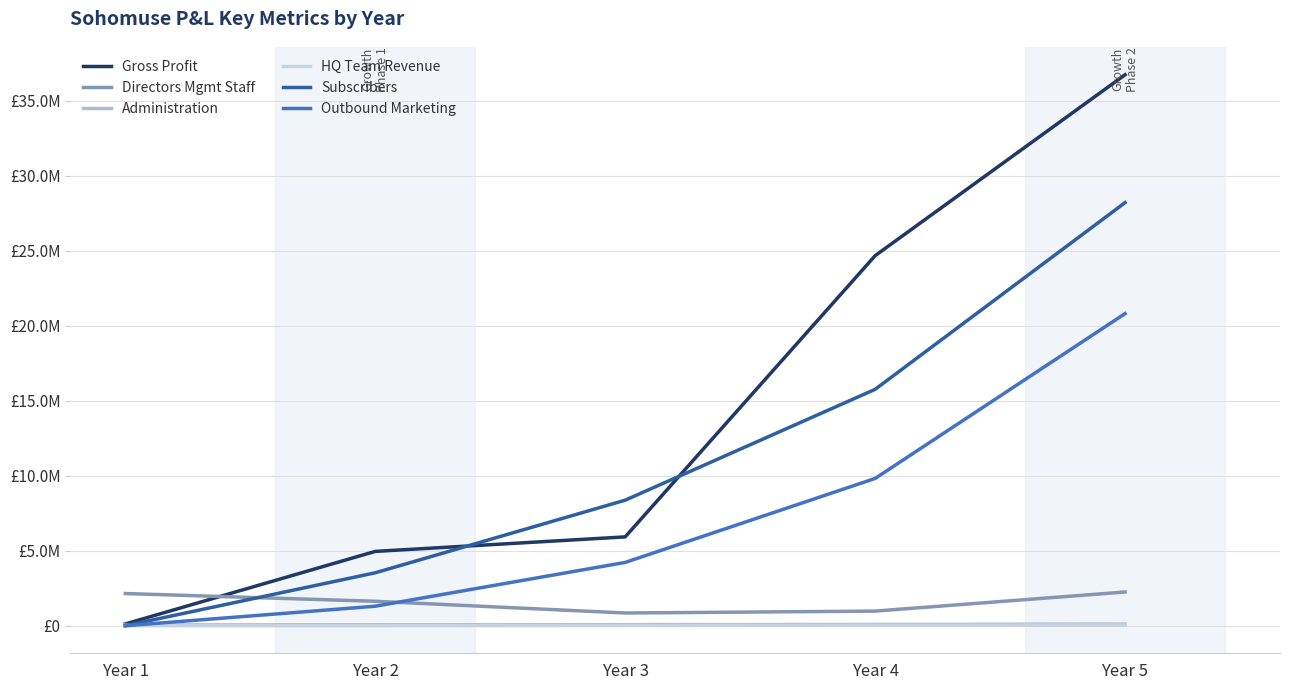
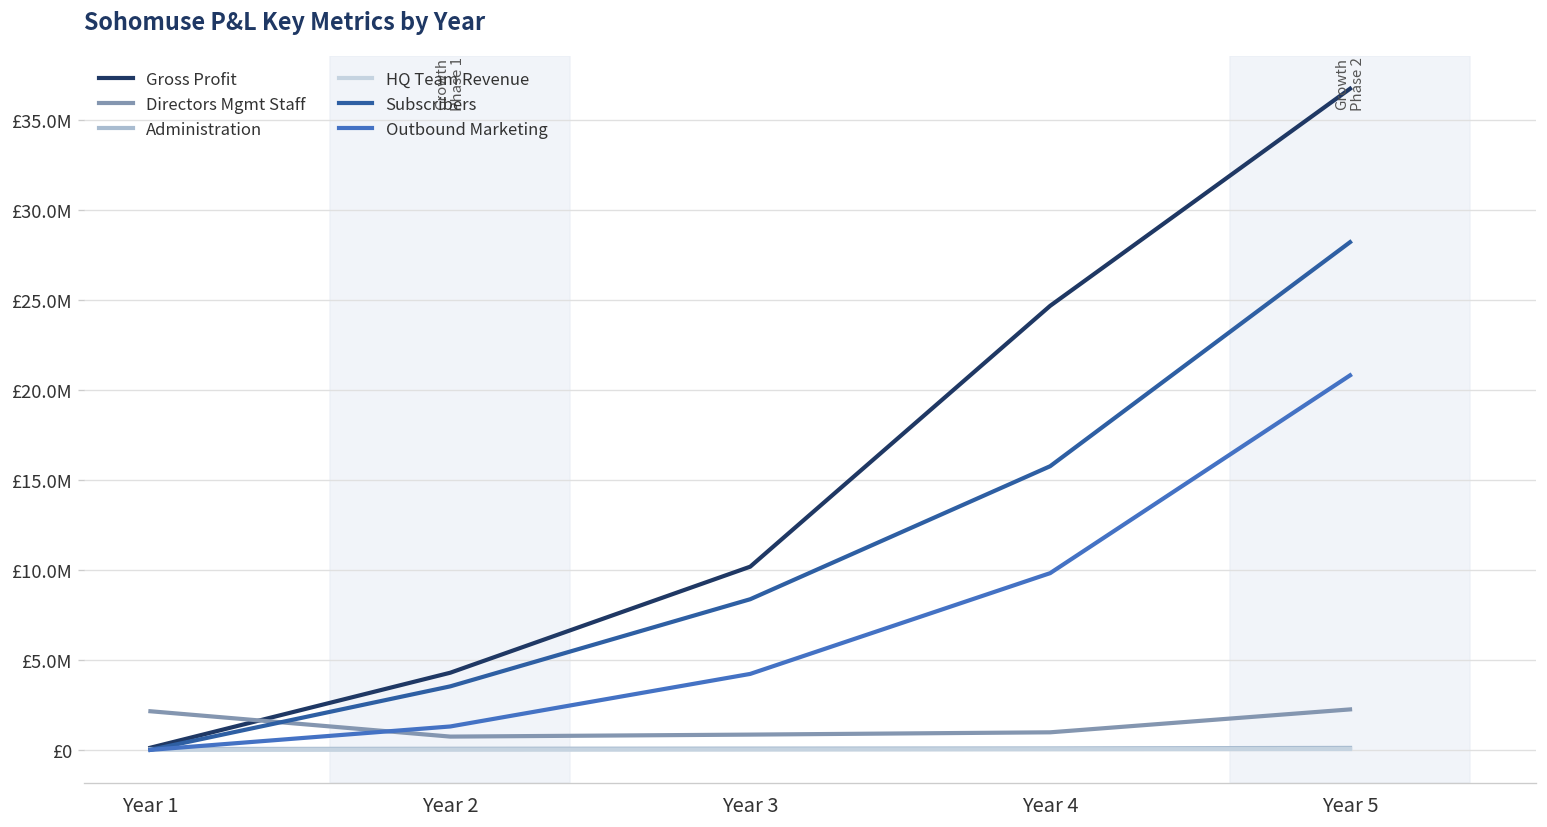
  {
    "Gross Profit": {
-     "Year 2": "£5000000",
-     "Year 3": "£5900000",
+     "Year 2": "£4300000",
+     "Year 3": "£10200000",
      "Year 4": "£24700000"
    },
    "Directors Mgmt Staff": {
      "Year 1": "£2100000",
-     "Year 2": "£1600000",
+     "Year 2": "£700000",
      "Year 3": "£800000",
      "Year 4": "£1000000",
      "Year 5": "£2200000"
    }
  }
